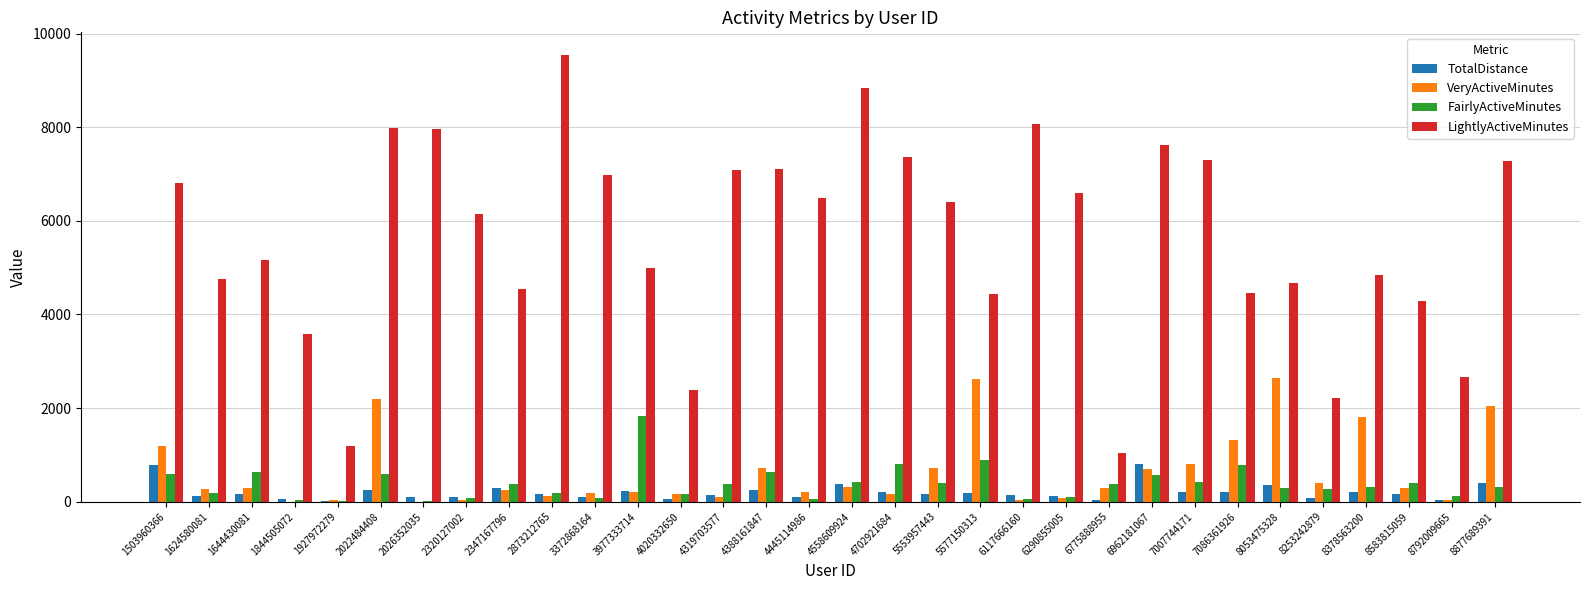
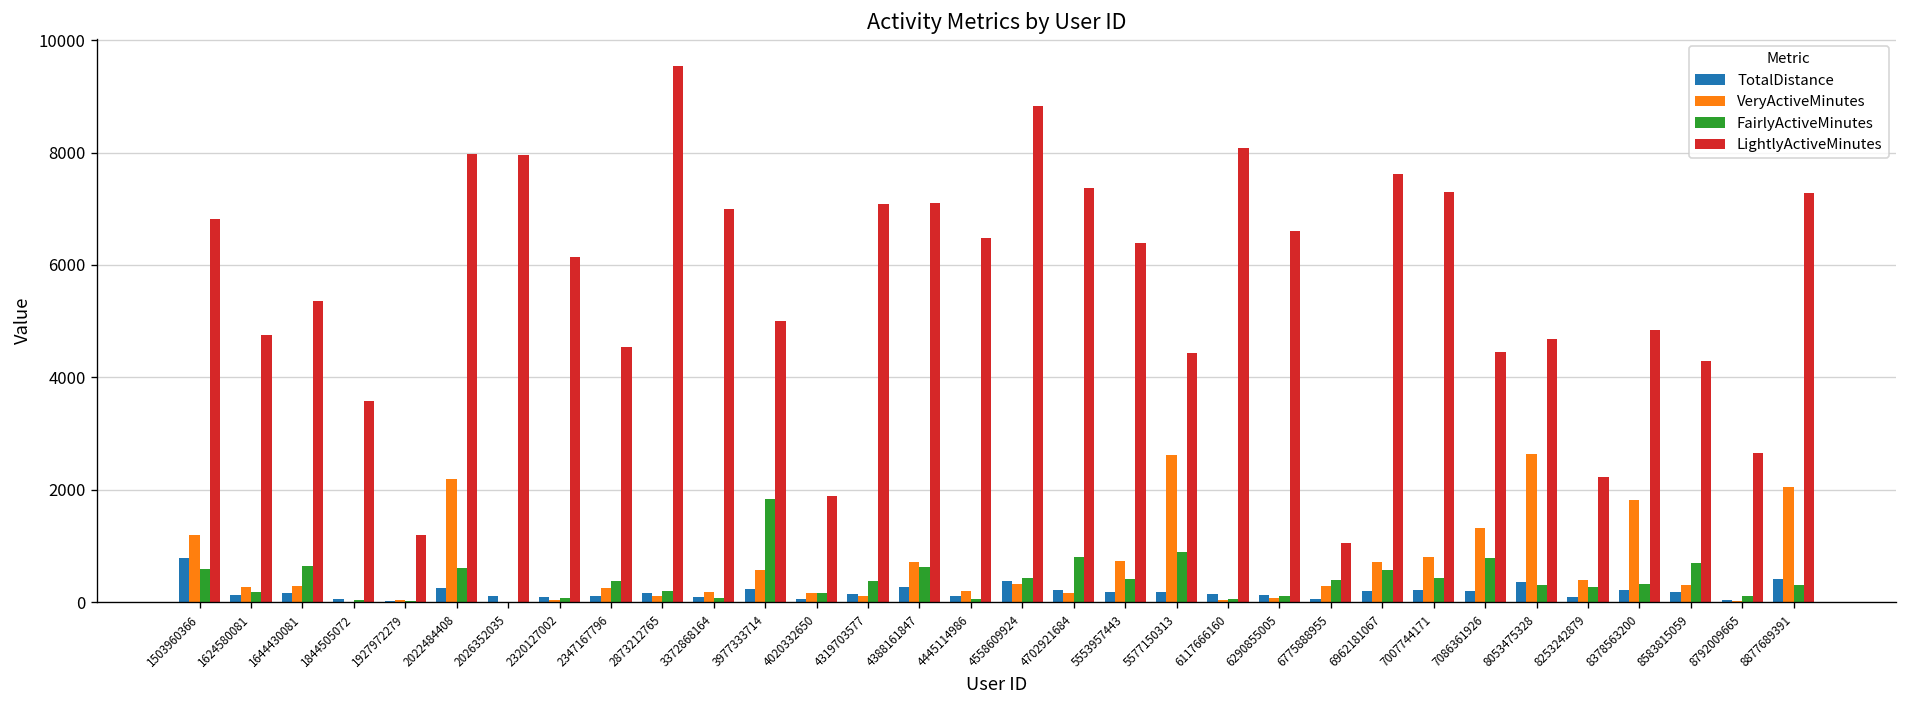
  {
    "TotalDistance": {
      "1503960366": 800,
      "1624580081": 100,
      "1644430081": 200,
      "2022484408": 300,
      "2026352035": 100,
      "2320127002": 100,
-     "2347167796": 300,
+     "2347167796": 100,
      "2873212765": 200,
      "3372868164": 100,
      "3977333714": 200,
      "4319703577": 200,
      "4388161847": 300,
      "4445114986": 100,
      "4558609924": 400,
      "4702921684": 200,
      "5553957443": 200,
      "5577150313": 200,
      "6117666160": 100,
      "6290855005": 100,
-     "6962181067": 800,
+     "6962181067": 200,
      "7007744171": 200,
      "7086361926": 200,
      "8053475328": 400,
      "8253242879": 100,
      "8378563200": 200,
      "8583815059": 200,
      "8877689391": 400
    },
    "VeryActiveMinutes": {
      "1503960366": 1200,
      "1624580081": 300,
      "1644430081": 300,
      "2022484408": 2200,
      "2347167796": 200,
      "2873212765": 100,
      "3372868164": 200,
-     "3977333714": 200,
+     "3977333714": 600,
      "4020332650": 200,
      "4319703577": 100,
      "4388161847": 700,
      "4445114986": 200,
      "4558609924": 300,
      "4702921684": 200,
      "5553957443": 700,
      "5577150313": 2600,
      "6290855005": 100,
      "6775888955": 300,
      "6962181067": 700,
      "7007744171": 800,
      "7086361926": 1300,
      "8053475328": 2600,
      "8253242879": 400,
      "8378563200": 1800,
      "8583815059": 300,
      "8877689391": 2000
    },
    "FairlyActiveMinutes": {
      "1503960366": 600,
      "1624580081": 200,
      "1644430081": 600,
      "2022484408": 600,
      "2320127002": 100,
      "2347167796": 400,
      "2873212765": 200,
      "3372868164": 100,
      "3977333714": 1800,
      "4020332650": 200,
      "4319703577": 400,
      "4388161847": 600,
      "4445114986": 100,
      "4558609924": 400,
      "4702921684": 800,
      "5553957443": 400,
      "5577150313": 900,
      "6117666160": 100,
      "6290855005": 100,
      "6775888955": 400,
      "6962181067": 600,
      "7007744171": 400,
      "7086361926": 800,
      "8053475328": 300,
      "8253242879": 300,
      "8378563200": 300,
-     "8583815059": 400,
+     "8583815059": 700,
      "8792009665": 100,
      "8877689391": 300
    },
    "LightlyActiveMinutes": {
      "1503960366": 6800,
      "1624580081": 4800,
-     "1644430081": 5200,
+     "1644430081": 5400,
      "1844505072": 3600,
      "1927972279": 1200,
      "2022484408": 8000,
      "2026352035": 8000,
      "2320127002": 6100,
      "2347167796": 4500,
      "2873212765": 9500,
      "3372868164": 7000,
      "3977333714": 5000,
-     "4020332650": 2400,
+     "4020332650": 1900,
      "4319703577": 7100,
      "4388161847": 7100,
      "4445114986": 6500,
      "4558609924": 8800,
      "4702921684": 7400,
      "5553957443": 6400,
      "5577150313": 4400,
      "6117666160": 8100,
      "6290855005": 6600,
      "6775888955": 1000,
      "6962181067": 7600,
      "7007744171": 7300,
      "7086361926": 4500,
      "8053475328": 4700,
      "8253242879": 2200,
      "8378563200": 4800,
      "8583815059": 4300,
      "8792009665": 2700,
      "8877689391": 7300
    }
  }
